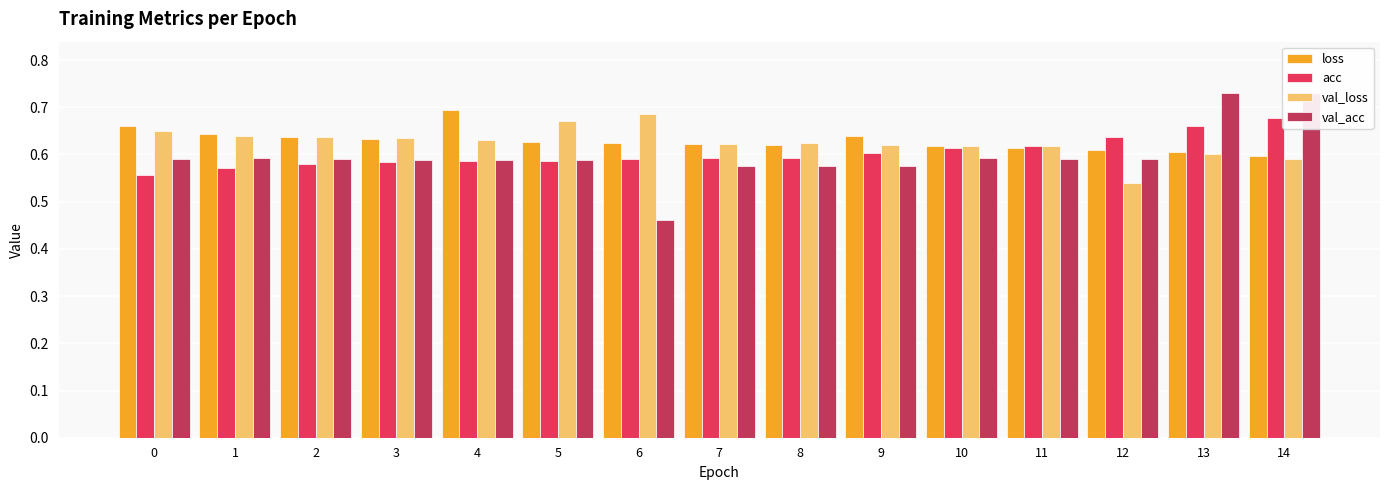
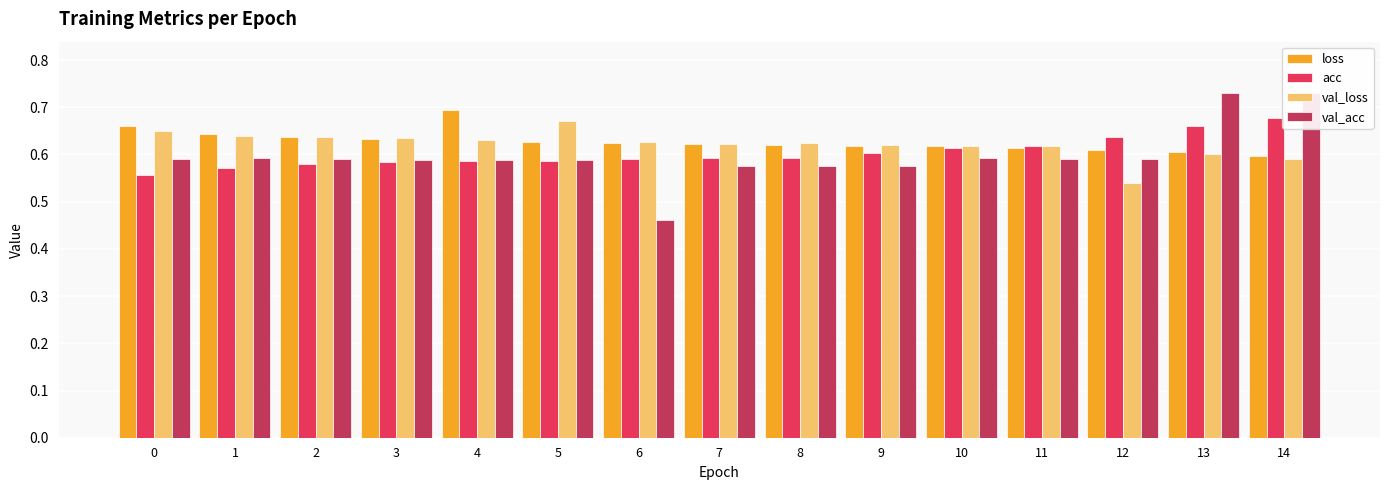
  {
    "loss": {
      "0": 0.66,
      "1": 0.64,
      "2": 0.64,
      "3": 0.63,
      "4": 0.69,
      "5": 0.63,
      "6": 0.62,
      "7": 0.62,
      "8": 0.62,
-     "9": 0.64,
+     "9": 0.62,
      "10": 0.62,
      "11": 0.61,
      "12": 0.61,
      "13": 0.61,
      "14": 0.60
    },
    "val_loss": {
      "0": 0.65,
      "1": 0.64,
      "2": 0.64,
      "3": 0.63,
      "4": 0.63,
      "5": 0.67,
-     "6": 0.69,
+     "6": 0.63,
      "7": 0.62,
      "8": 0.62,
      "9": 0.62,
      "10": 0.62,
      "11": 0.62,
      "12": 0.54,
      "13": 0.60,
      "14": 0.59
    }
  }
